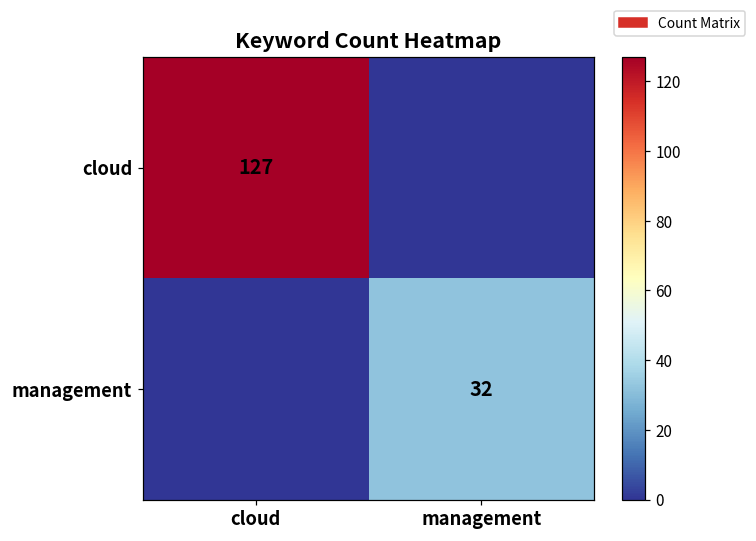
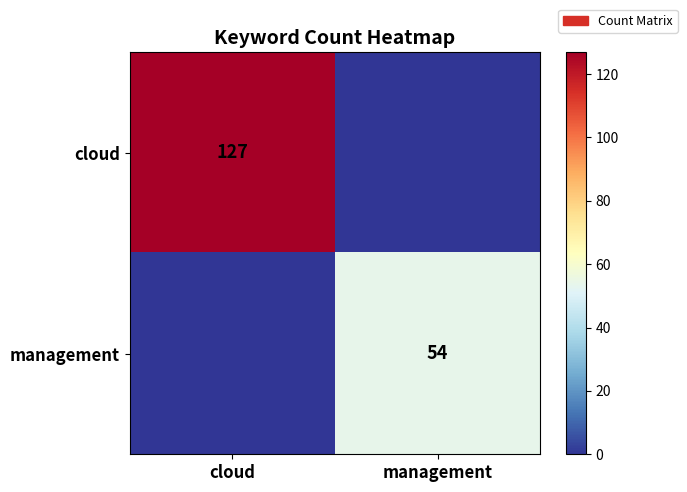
  {
    "cloud": {
      "cloud": 127
    },
    "management": {
-     "management": 32
+     "management": 54
    }
  }
